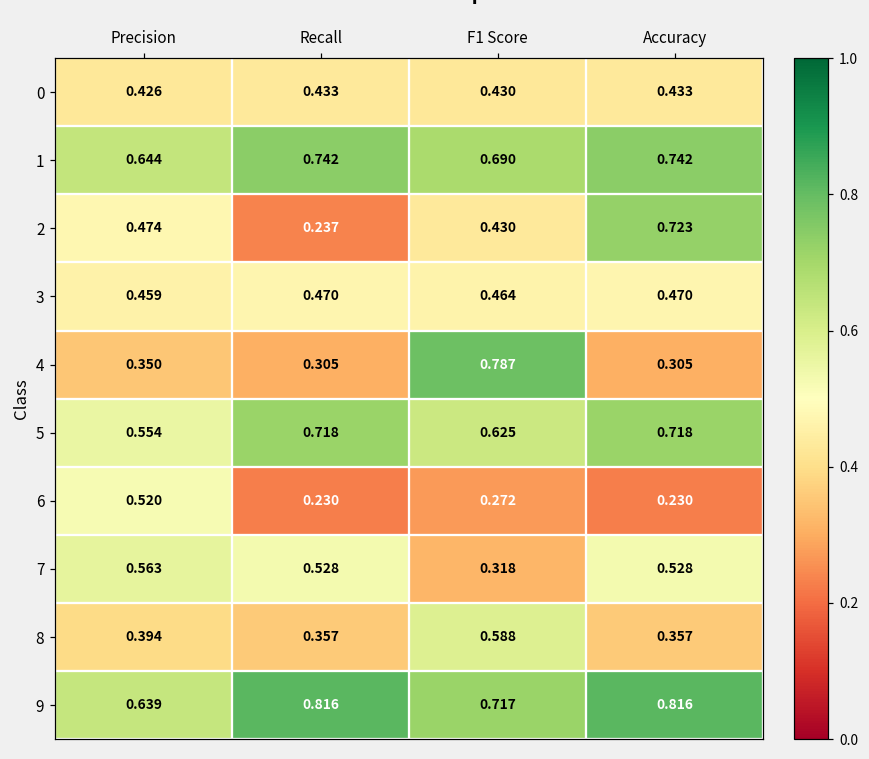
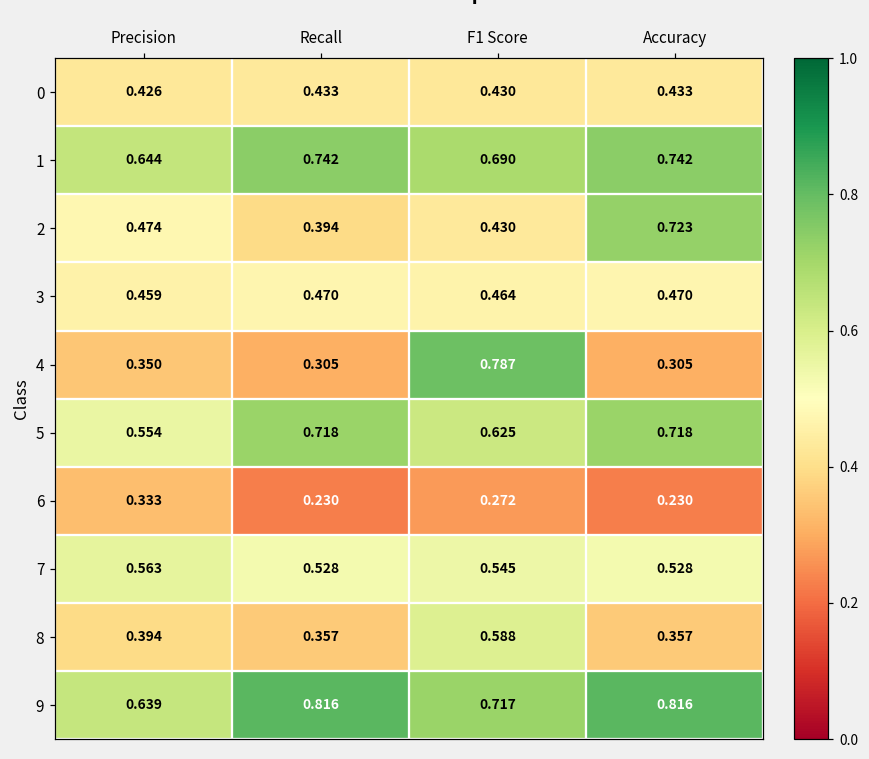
  {
    "0": {
      "Precision": 0.426,
      "Recall": 0.433,
      "F1 Score": 0.430,
      "Accuracy": 0.433
    },
    "1": {
      "Precision": 0.644,
      "Recall": 0.742,
      "F1 Score": 0.690,
      "Accuracy": 0.742
    },
    "2": {
      "Precision": 0.474,
-     "Recall": 0.237,
+     "Recall": 0.394,
      "F1 Score": 0.430,
      "Accuracy": 0.723
    },
    "3": {
      "Precision": 0.459,
      "Recall": 0.470,
      "F1 Score": 0.464,
      "Accuracy": 0.470
    },
    "4": {
      "Precision": 0.350,
      "Recall": 0.305,
      "F1 Score": 0.787,
      "Accuracy": 0.305
    },
    "5": {
      "Precision": 0.554,
      "Recall": 0.718,
      "F1 Score": 0.625,
      "Accuracy": 0.718
    },
    "6": {
-     "Precision": 0.520,
+     "Precision": 0.333,
      "Recall": 0.230,
      "F1 Score": 0.272,
      "Accuracy": 0.230
    },
    "7": {
      "Precision": 0.563,
      "Recall": 0.528,
-     "F1 Score": 0.318,
+     "F1 Score": 0.545,
      "Accuracy": 0.528
    },
    "8": {
      "Precision": 0.394,
      "Recall": 0.357,
      "F1 Score": 0.588,
      "Accuracy": 0.357
    },
    "9": {
      "Precision": 0.639,
      "Recall": 0.816,
      "F1 Score": 0.717,
      "Accuracy": 0.816
    }
  }
